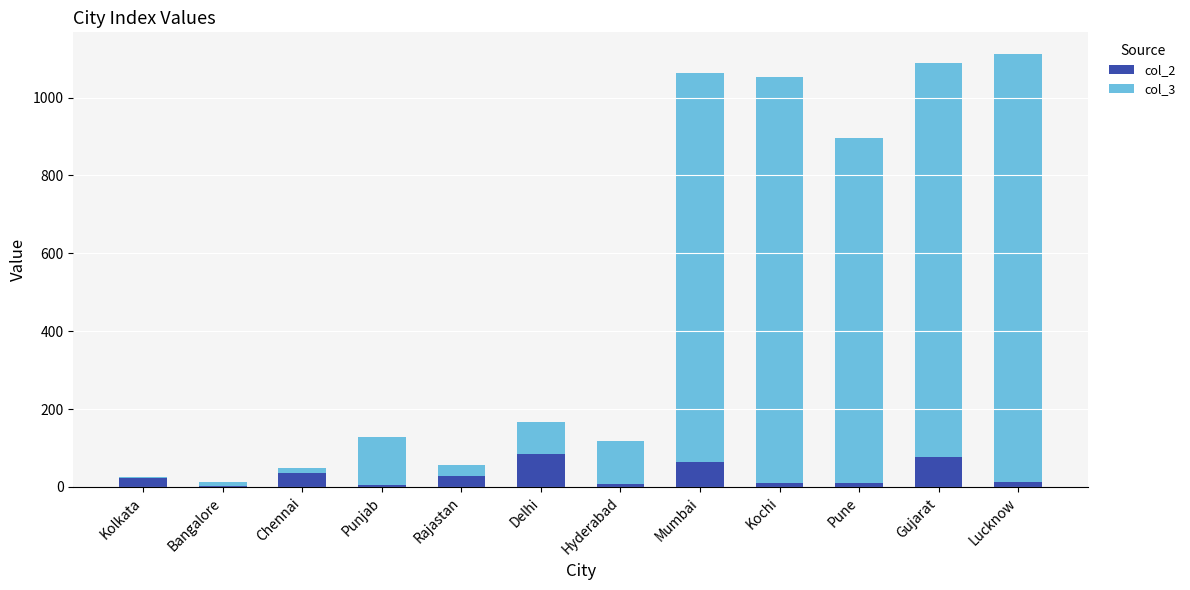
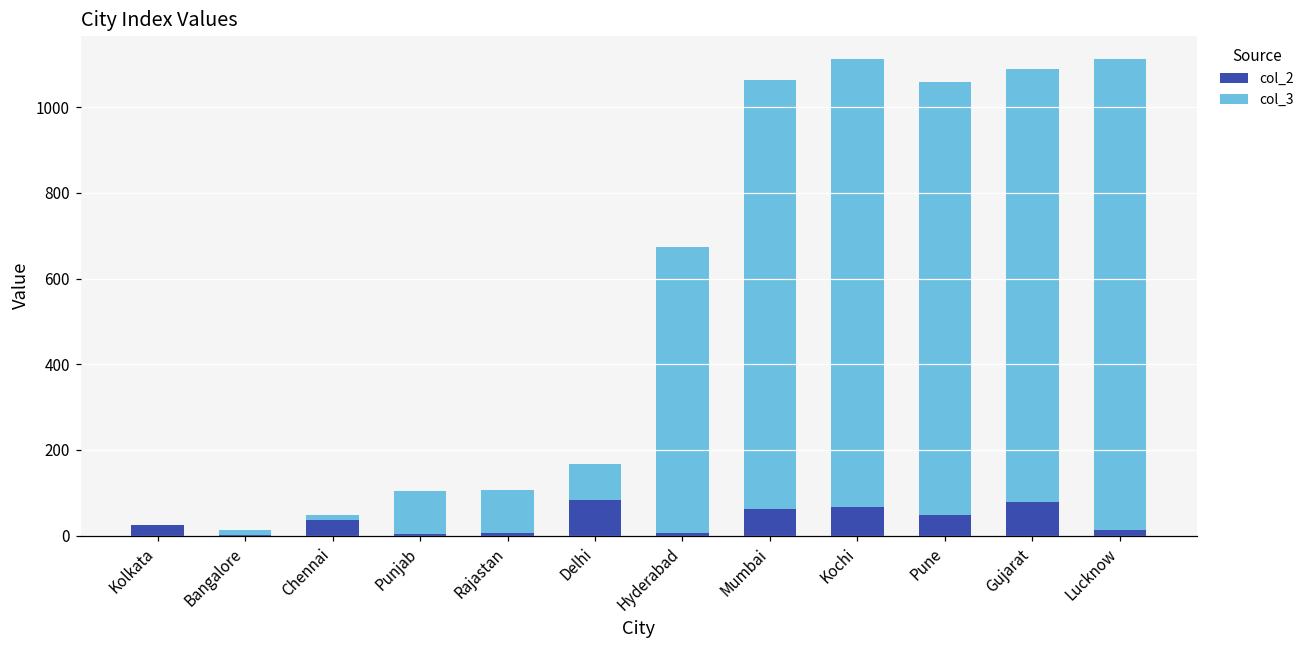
  {
    "col_2": {
      "Kolkata": 20,
      "Chennai": 40,
-     "Rajastan": 30,
+     "Rajastan": 10,
      "Delhi": 80,
      "Hyderabad": 10,
      "Mumbai": 60,
-     "Kochi": 10,
-     "Pune": 10,
+     "Kochi": 70,
+     "Pune": 50,
      "Gujarat": 80,
      "Lucknow": 10
    },
    "col_3": {
      "Bangalore": 10,
      "Chennai": 10,
-     "Punjab": 120,
-     "Rajastan": 30,
+     "Punjab": 100,
+     "Rajastan": 100,
      "Delhi": 80,
-     "Hyderabad": 110,
+     "Hyderabad": 670,
      "Mumbai": 1000,
      "Kochi": 1050,
-     "Pune": 890,
+     "Pune": 1010,
      "Gujarat": 1010,
      "Lucknow": 1100
    }
  }
